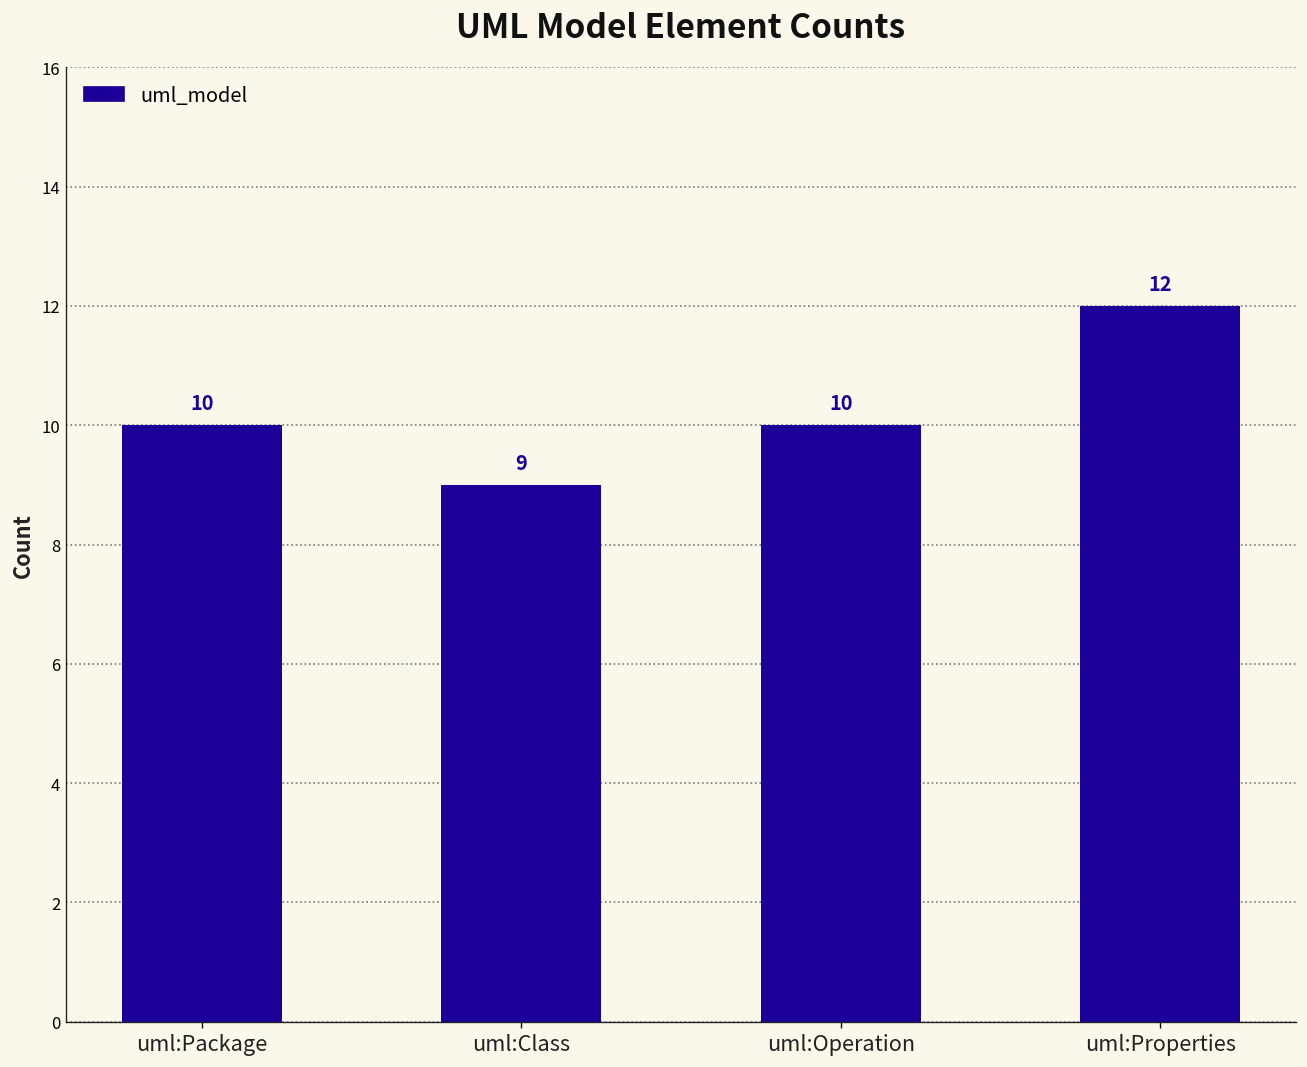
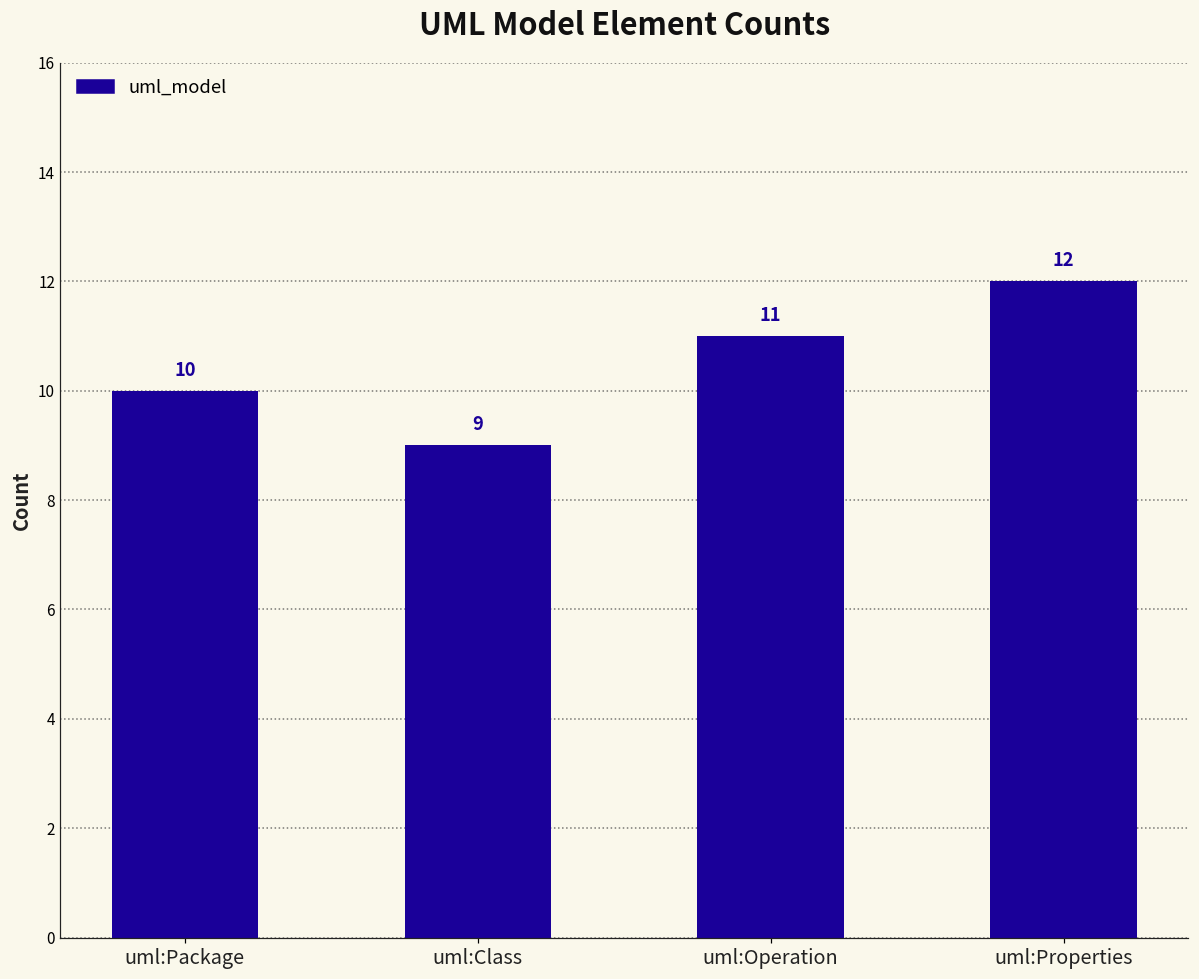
  {
    "uml:Package": 10,
    "uml:Class": 9,
-   "uml:Operation": 10,
+   "uml:Operation": 11,
    "uml:Properties": 12
  }
